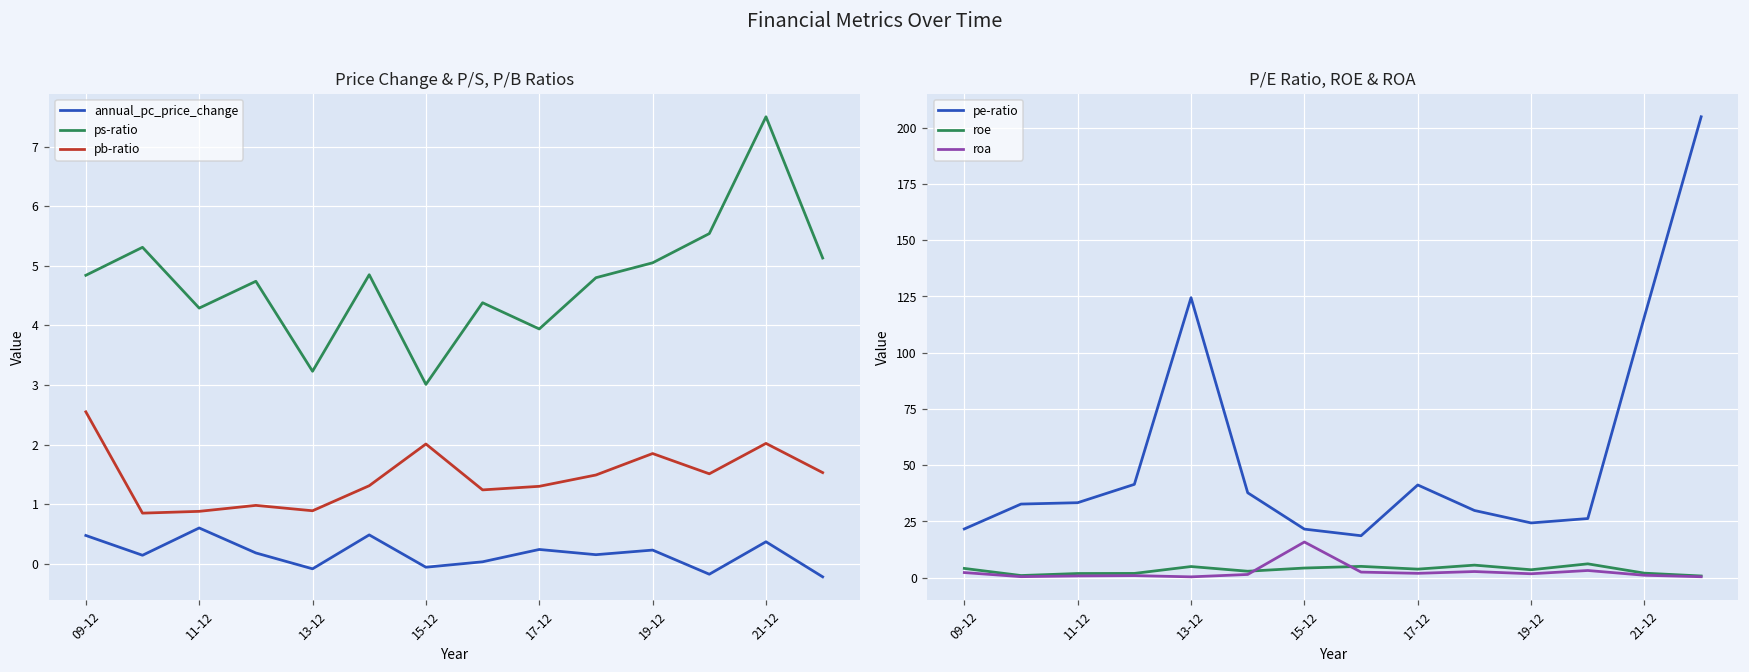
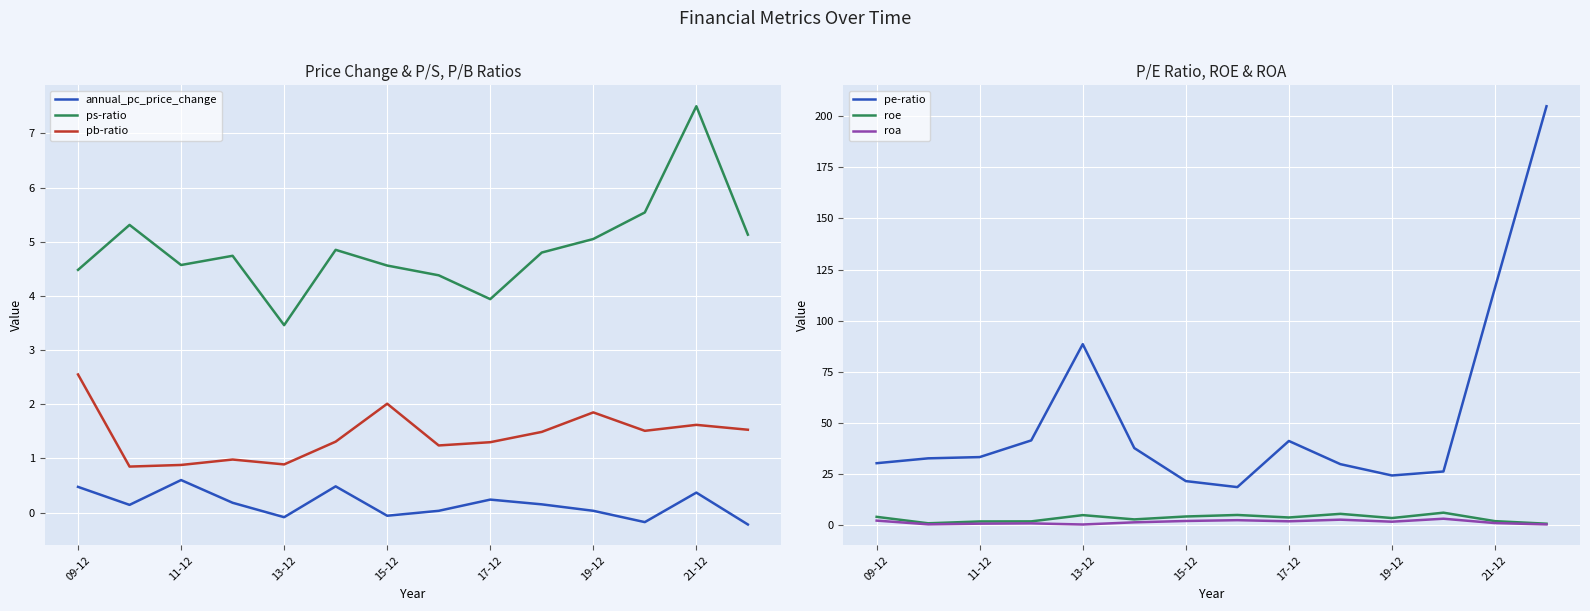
  {
    "Price Change & P/S, P/B Ratios": {
      "annual_pc_price_change": {
        "09-12": 0.5,
        "11-12": 0.6,
        "13-12": -0.1,
        "15-12": -0.1,
        "17-12": 0.2,
-       "19-12": 0.2,
+       "19-12": 0.0,
        "21-12": 0.4
      },
      "ps-ratio": {
-       "09-12": 4.8,
-       "11-12": 4.3,
-       "13-12": 3.2,
-       "15-12": 3.0,
+       "09-12": 4.5,
+       "11-12": 4.6,
+       "13-12": 3.5,
+       "15-12": 4.6,
        "17-12": 3.9,
        "19-12": 5.1,
        "21-12": 7.5
      },
      "pb-ratio": {
        "09-12": 2.6,
        "11-12": 0.9,
        "13-12": 0.9,
        "15-12": 2.0,
        "17-12": 1.3,
        "19-12": 1.9,
-       "21-12": 2.0
+       "21-12": 1.6
      }
    },
    "P/E Ratio, ROE & ROA": {
      "pe-ratio": {
-       "09-12": 22,
+       "09-12": 30,
        "11-12": 33,
-       "13-12": 124,
+       "13-12": 89,
        "15-12": 22,
        "17-12": 41,
        "19-12": 24,
        "21-12": 116
      },
      "roe": {
        "09-12": 4,
        "13-12": 5,
        "15-12": 4,
        "17-12": 4,
        "19-12": 4
      },
      "roa": {
        "09-12": 2,
        "13-12": 0,
-       "15-12": 16,
+       "15-12": 2,
        "17-12": 2,
        "19-12": 2
      }
    }
  }
